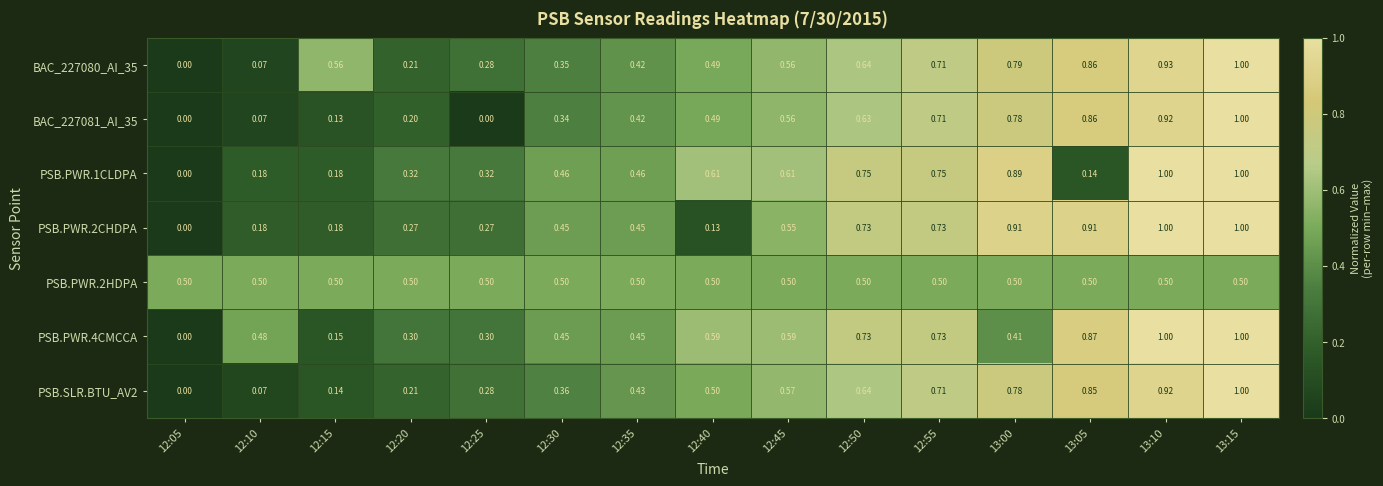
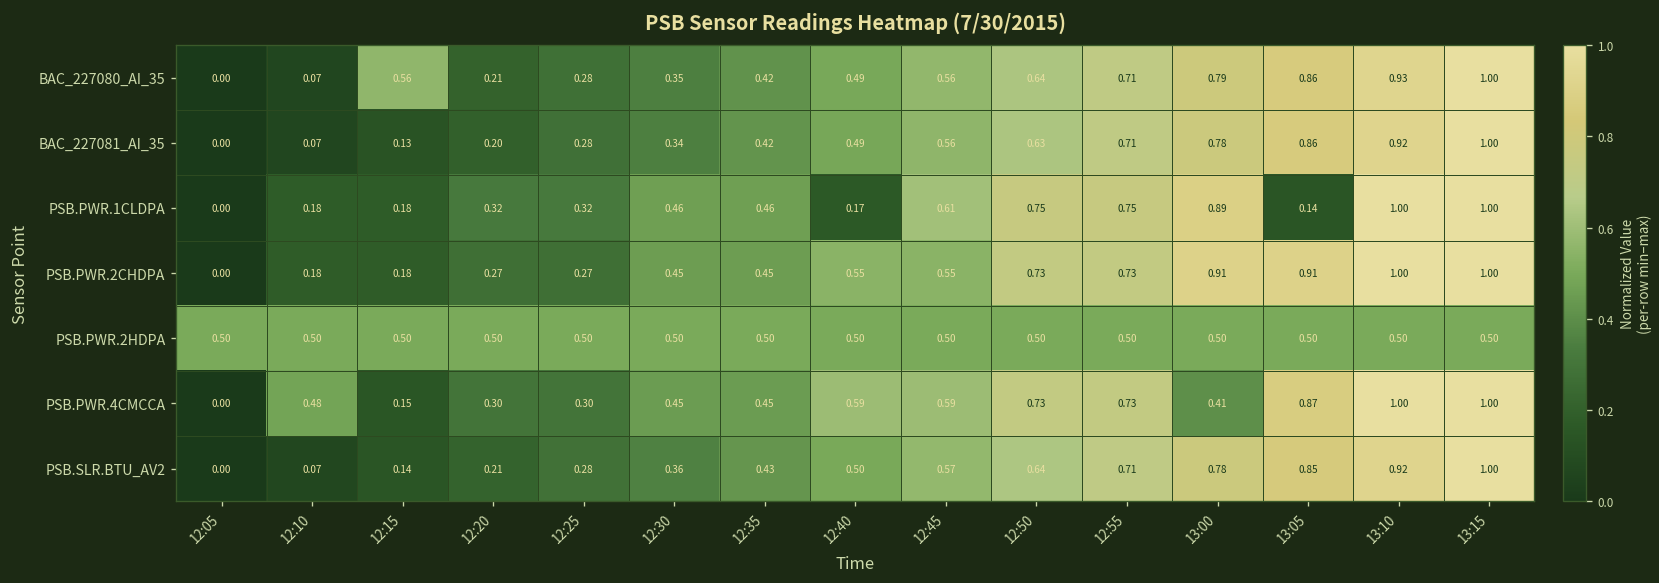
  {
    "BAC_227080_AI_35": {
      "12:05": 0.00,
      "12:10": 0.07,
      "12:15": 0.56,
      "12:20": 0.21,
      "12:25": 0.28,
      "12:30": 0.35,
      "12:35": 0.42,
      "12:40": 0.49,
      "12:45": 0.56,
      "12:50": 0.64,
      "12:55": 0.71,
      "13:00": 0.79,
      "13:05": 0.86,
      "13:10": 0.93,
      "13:15": 1.00
    },
    "BAC_227081_AI_35": {
      "12:05": 0.00,
      "12:10": 0.07,
      "12:15": 0.13,
      "12:20": 0.20,
-     "12:25": 0.00,
+     "12:25": 0.28,
      "12:30": 0.34,
      "12:35": 0.42,
      "12:40": 0.49,
      "12:45": 0.56,
      "12:50": 0.63,
      "12:55": 0.71,
      "13:00": 0.78,
      "13:05": 0.86,
      "13:10": 0.92,
      "13:15": 1.00
    },
    "PSB.PWR.1CLDPA": {
      "12:05": 0.00,
      "12:10": 0.18,
      "12:15": 0.18,
      "12:20": 0.32,
      "12:25": 0.32,
      "12:30": 0.46,
      "12:35": 0.46,
-     "12:40": 0.61,
+     "12:40": 0.17,
      "12:45": 0.61,
      "12:50": 0.75,
      "12:55": 0.75,
      "13:00": 0.89,
      "13:05": 0.14,
      "13:10": 1.00,
      "13:15": 1.00
    },
    "PSB.PWR.2CHDPA": {
      "12:05": 0.00,
      "12:10": 0.18,
      "12:15": 0.18,
      "12:20": 0.27,
      "12:25": 0.27,
      "12:30": 0.45,
      "12:35": 0.45,
-     "12:40": 0.13,
+     "12:40": 0.55,
      "12:45": 0.55,
      "12:50": 0.73,
      "12:55": 0.73,
      "13:00": 0.91,
      "13:05": 0.91,
      "13:10": 1.00,
      "13:15": 1.00
    },
    "PSB.PWR.2HDPA": {
      "12:05": 0.50,
      "12:10": 0.50,
      "12:15": 0.50,
      "12:20": 0.50,
      "12:25": 0.50,
      "12:30": 0.50,
      "12:35": 0.50,
      "12:40": 0.50,
      "12:45": 0.50,
      "12:50": 0.50,
      "12:55": 0.50,
      "13:00": 0.50,
      "13:05": 0.50,
      "13:10": 0.50,
      "13:15": 0.50
    },
    "PSB.PWR.4CMCCA": {
      "12:05": 0.00,
      "12:10": 0.48,
      "12:15": 0.15,
      "12:20": 0.30,
      "12:25": 0.30,
      "12:30": 0.45,
      "12:35": 0.45,
      "12:40": 0.59,
      "12:45": 0.59,
      "12:50": 0.73,
      "12:55": 0.73,
      "13:00": 0.41,
      "13:05": 0.87,
      "13:10": 1.00,
      "13:15": 1.00
    },
    "PSB.SLR.BTU_AV2": {
      "12:05": 0.00,
      "12:10": 0.07,
      "12:15": 0.14,
      "12:20": 0.21,
      "12:25": 0.28,
      "12:30": 0.36,
      "12:35": 0.43,
      "12:40": 0.50,
      "12:45": 0.57,
      "12:50": 0.64,
      "12:55": 0.71,
      "13:00": 0.78,
      "13:05": 0.85,
      "13:10": 0.92,
      "13:15": 1.00
    }
  }
